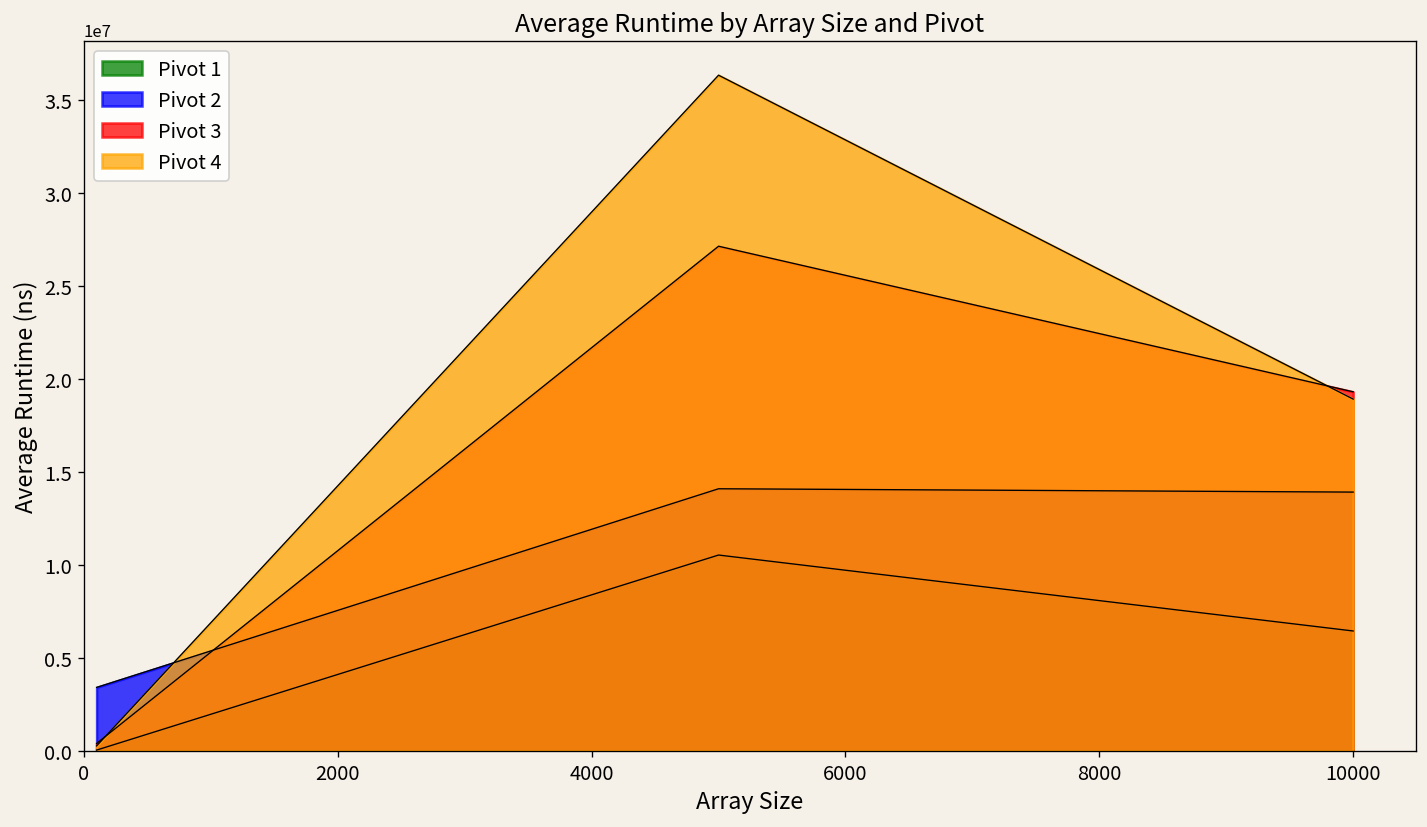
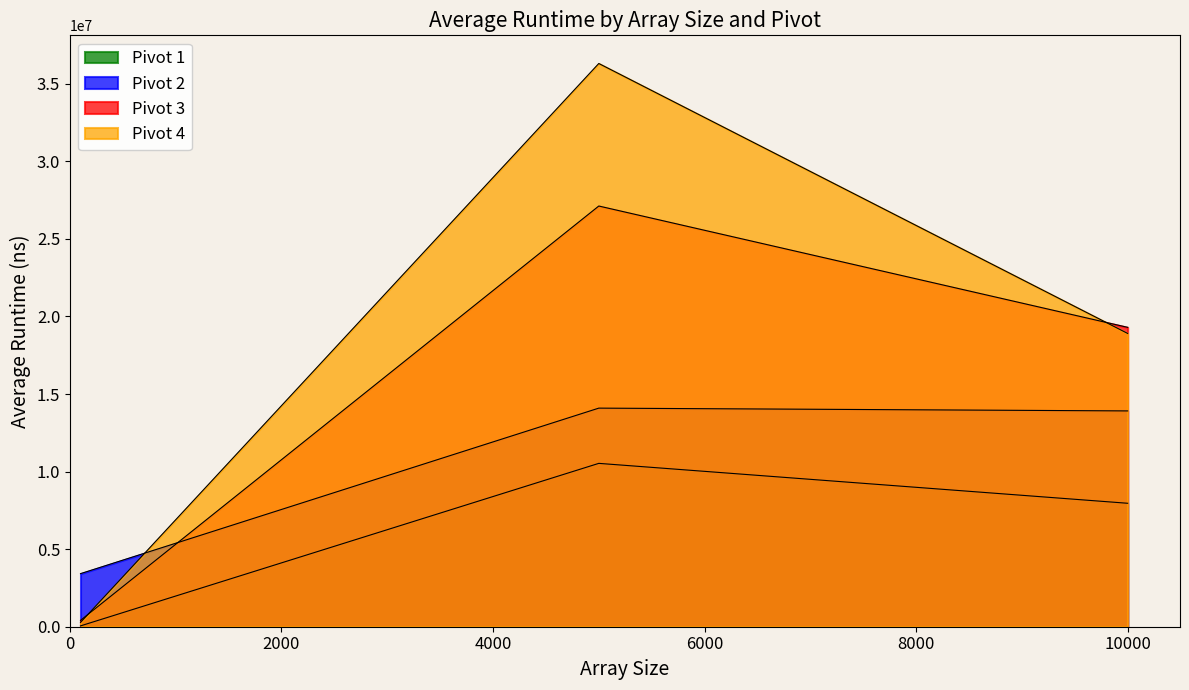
  {
    "Pivot 1": {
-     "10000": 6500000
+     "10000": 8000000
    },
    "Pivot 2": {
      "10000": 13900000
    },
    "Pivot 3": {
      "10000": 19300000
    },
    "Pivot 4": {
      "10000": 18900000
    }
  }
